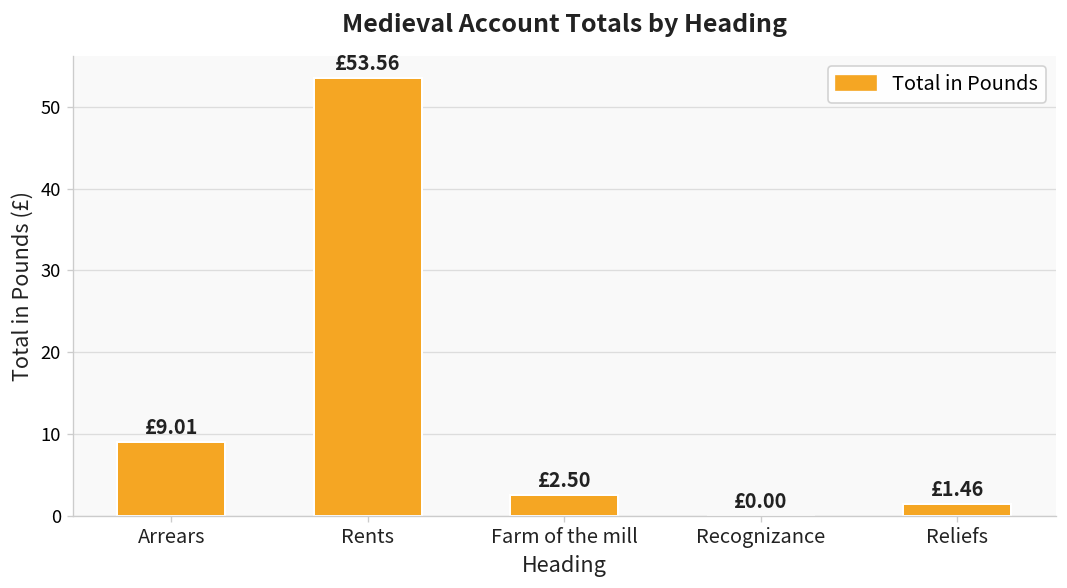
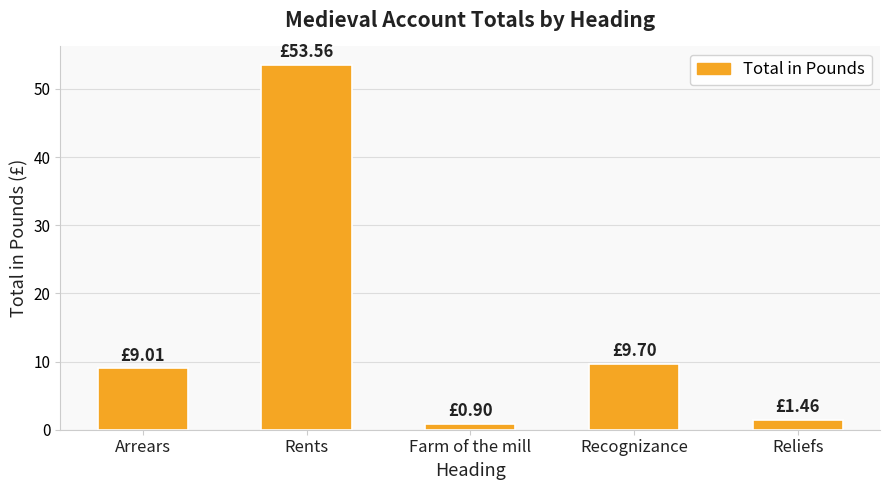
  {
    "Arrears": "£9.01",
    "Rents": "£53.56",
-   "Farm of the mill": "£2.50",
-   "Recognizance": "£0.00",
+   "Farm of the mill": "£0.90",
+   "Recognizance": "£9.70",
    "Reliefs": "£1.46"
  }
